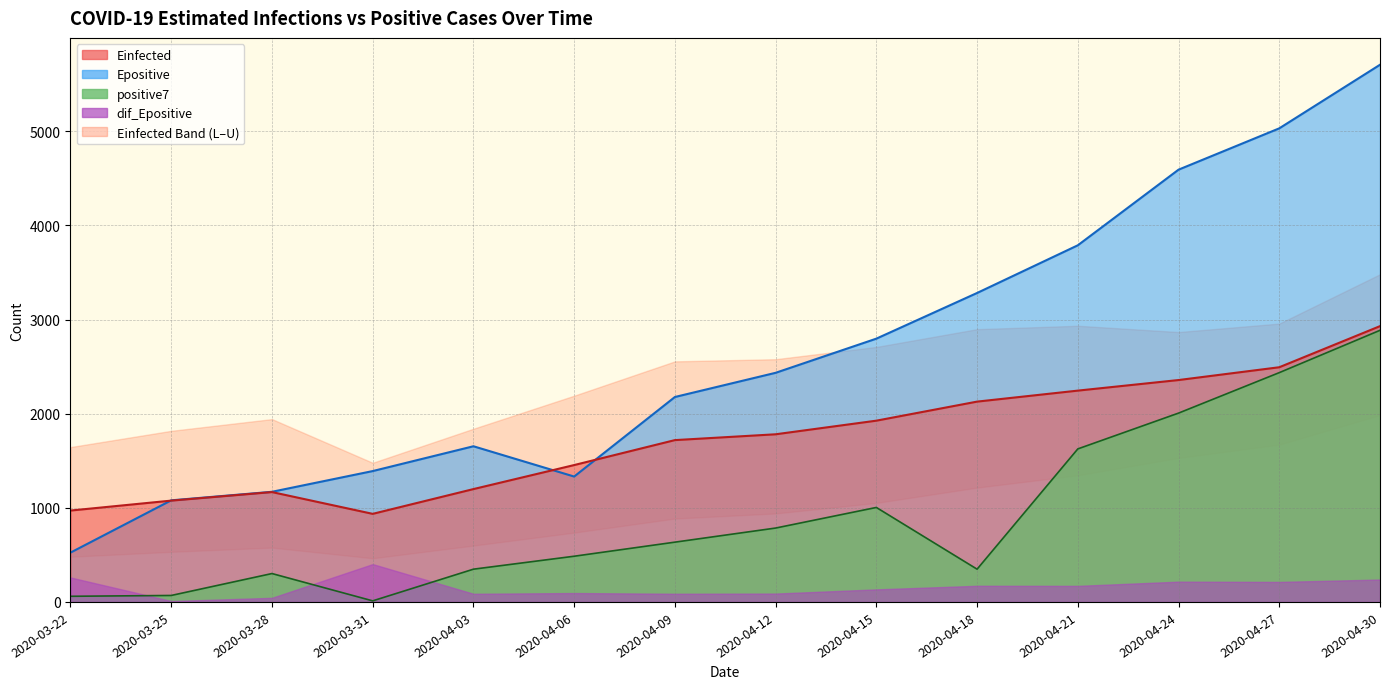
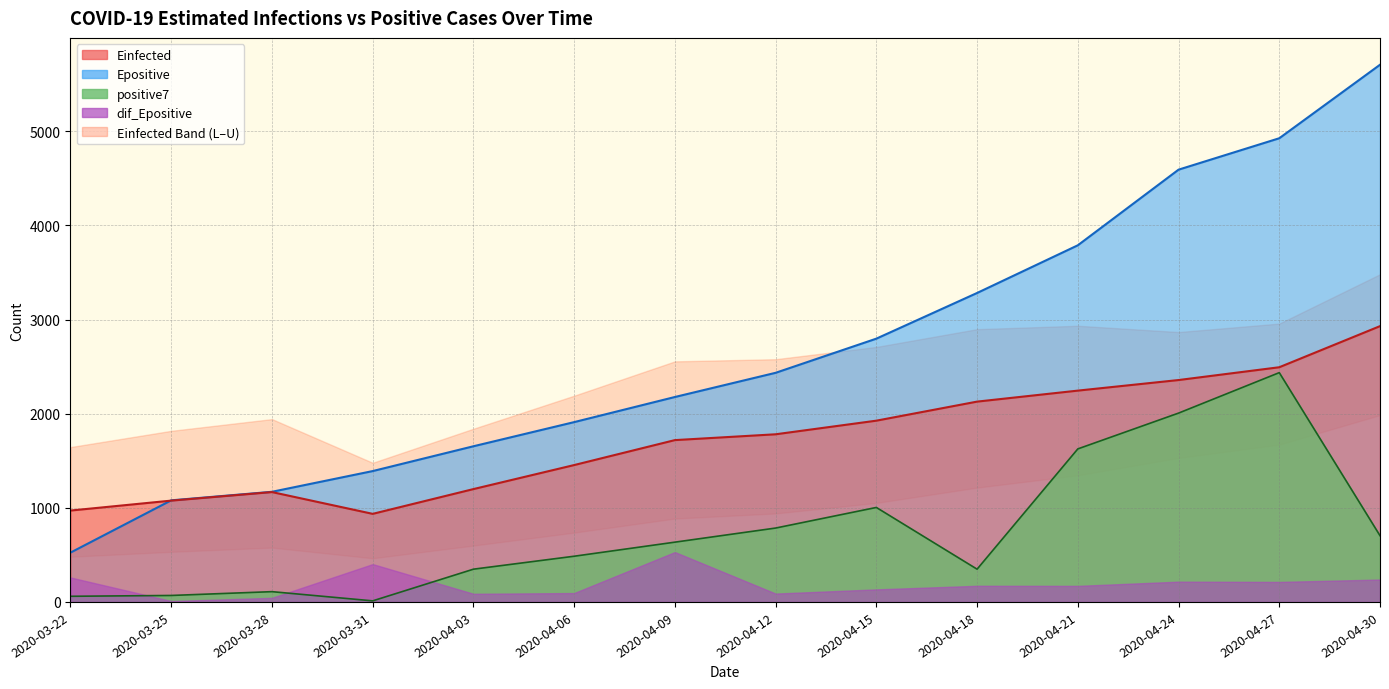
  {
    "Epositive": {
      "2020-03-22": 500,
      "2020-03-31": 1400,
      "2020-04-03": 1700,
-     "2020-04-06": 1300,
+     "2020-04-06": 1900,
      "2020-04-09": 2200,
      "2020-04-12": 2400,
      "2020-04-15": 2800,
      "2020-04-18": 3300,
      "2020-04-21": 3800,
      "2020-04-24": 4600,
-     "2020-04-27": 5000,
+     "2020-04-27": 4900,
      "2020-04-30": 5700
    },
    "positive7": {
      "2020-03-22": 100,
      "2020-03-25": 100,
-     "2020-03-28": 300,
+     "2020-03-28": 100,
      "2020-03-31": 0,
      "2020-04-03": 300,
      "2020-04-06": 500,
      "2020-04-09": 600,
      "2020-04-12": 800,
      "2020-04-15": 1000,
      "2020-04-18": 300,
      "2020-04-21": 1600,
      "2020-04-24": 2000,
      "2020-04-27": 2400,
-     "2020-04-30": 2900
+     "2020-04-30": 700
    },
    "dif_Epositive": {
      "2020-03-22": 300,
      "2020-03-28": 0,
      "2020-03-31": 400,
      "2020-04-03": 100,
      "2020-04-06": 100,
-     "2020-04-09": 100,
+     "2020-04-09": 500,
      "2020-04-12": 100,
      "2020-04-15": 100,
      "2020-04-18": 200,
      "2020-04-21": 200,
      "2020-04-24": 200,
      "2020-04-27": 200,
      "2020-04-30": 200
    }
  }
